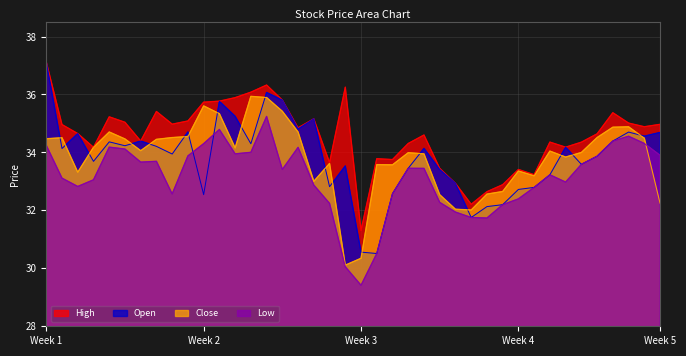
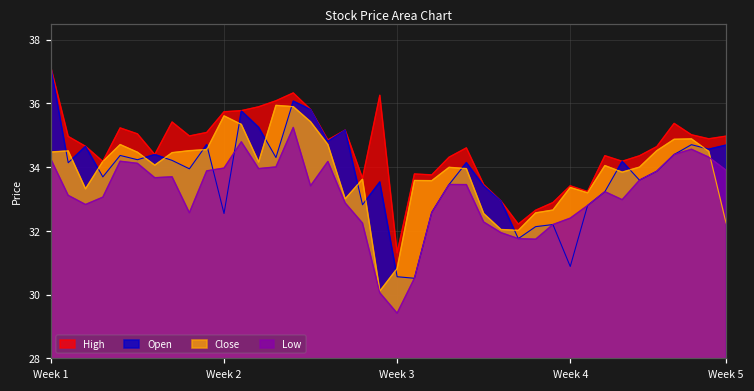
  {
    "High": {
      "Week 2": 35.7,
      "Week 3": 31.3,
      "Week 5": 35.0
    },
    "Open": {
      "Week 2": 32.5,
      "Week 3": 30.6,
-     "Week 4": 32.7,
+     "Week 4": 30.9,
      "Week 5": 34.7
    },
    "Close": {
      "Week 1": 34.5,
      "Week 2": 35.6,
-     "Week 3": 30.3,
+     "Week 3": 30.8,
      "Week 5": 32.2
    },
    "Low": {
      "Week 1": 34.2,
-     "Week 2": 34.3,
+     "Week 2": 34.0,
      "Week 3": 29.4,
      "Week 4": 32.4,
      "Week 5": 33.9
    }
  }
